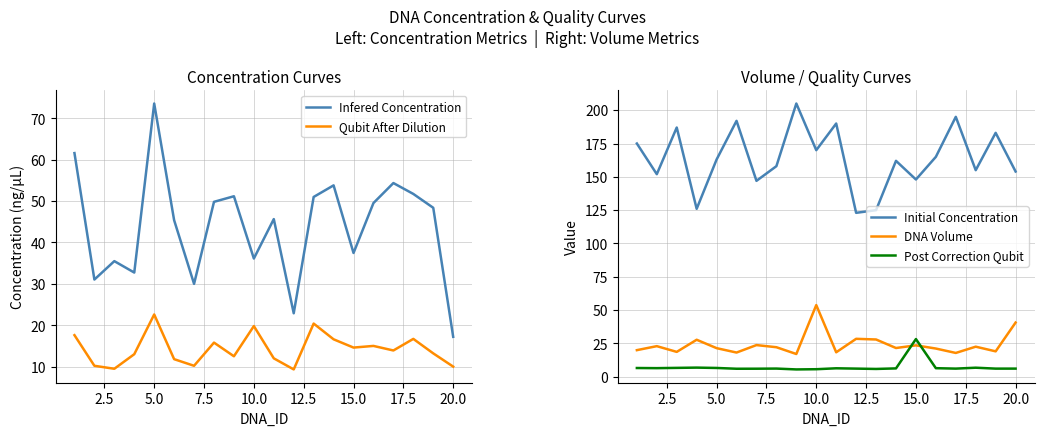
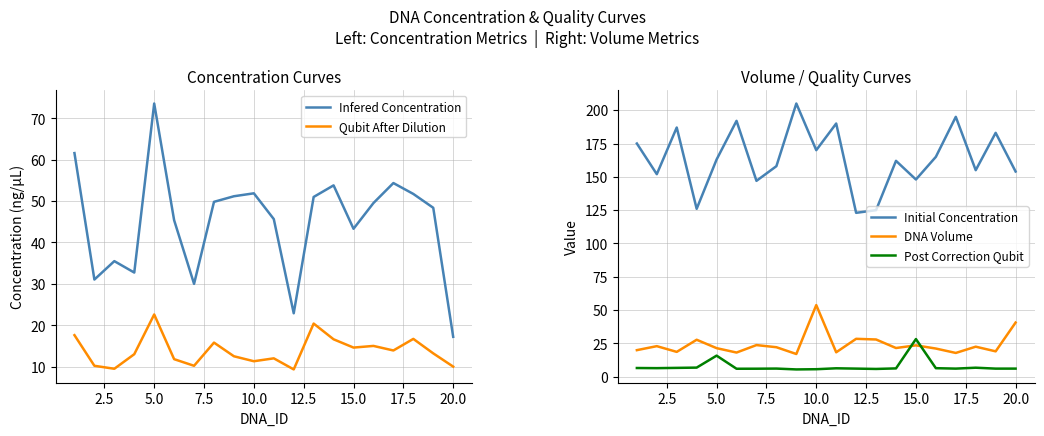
  {
    "Concentration Curves": {
      "Infered Concentration": {
        "5.0": 74,
-       "10.0": 36,
-       "15.0": 37,
+       "10.0": 52,
+       "15.0": 43,
        "20.0": 17
      },
      "Qubit After Dilution": {
        "5.0": 23,
-       "10.0": 20,
+       "10.0": 11,
        "15.0": 15,
        "20.0": 10
      }
    },
    "Volume / Quality Curves": {
      "Initial Concentration": {
        "5.0": 163,
        "10.0": 170,
        "15.0": 148,
        "20.0": 154
      },
      "DNA Volume": {
        "5.0": 22,
        "10.0": 54,
        "15.0": 24,
        "20.0": 41
      },
      "Post Correction Qubit": {
-       "5.0": 7,
+       "5.0": 16,
        "10.0": 6,
        "15.0": 28,
        "20.0": 6
      }
    }
  }
